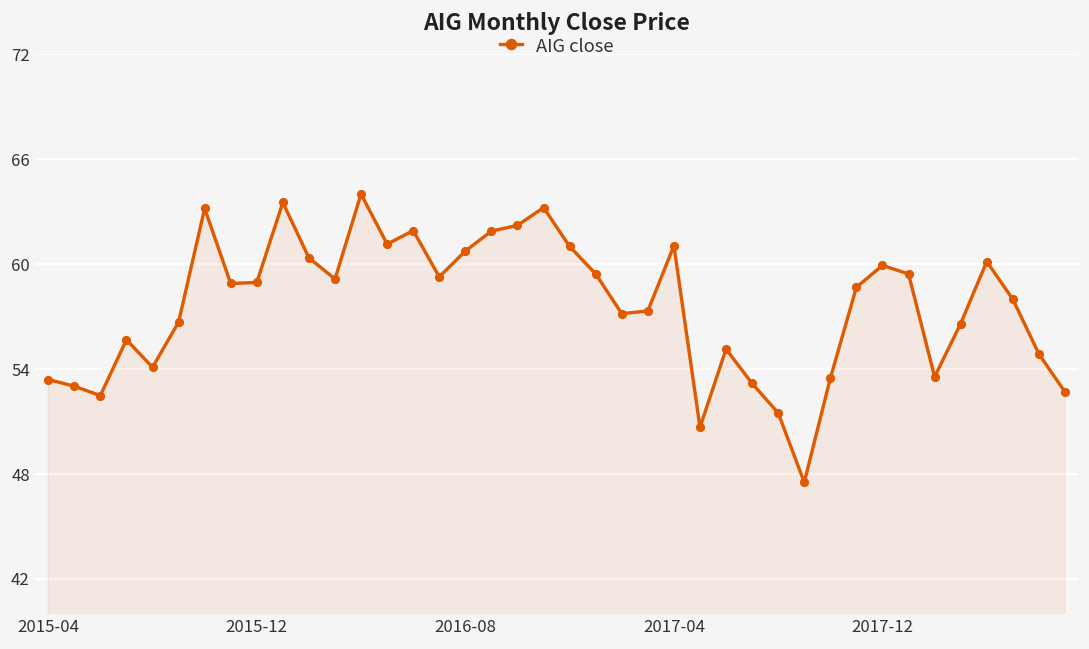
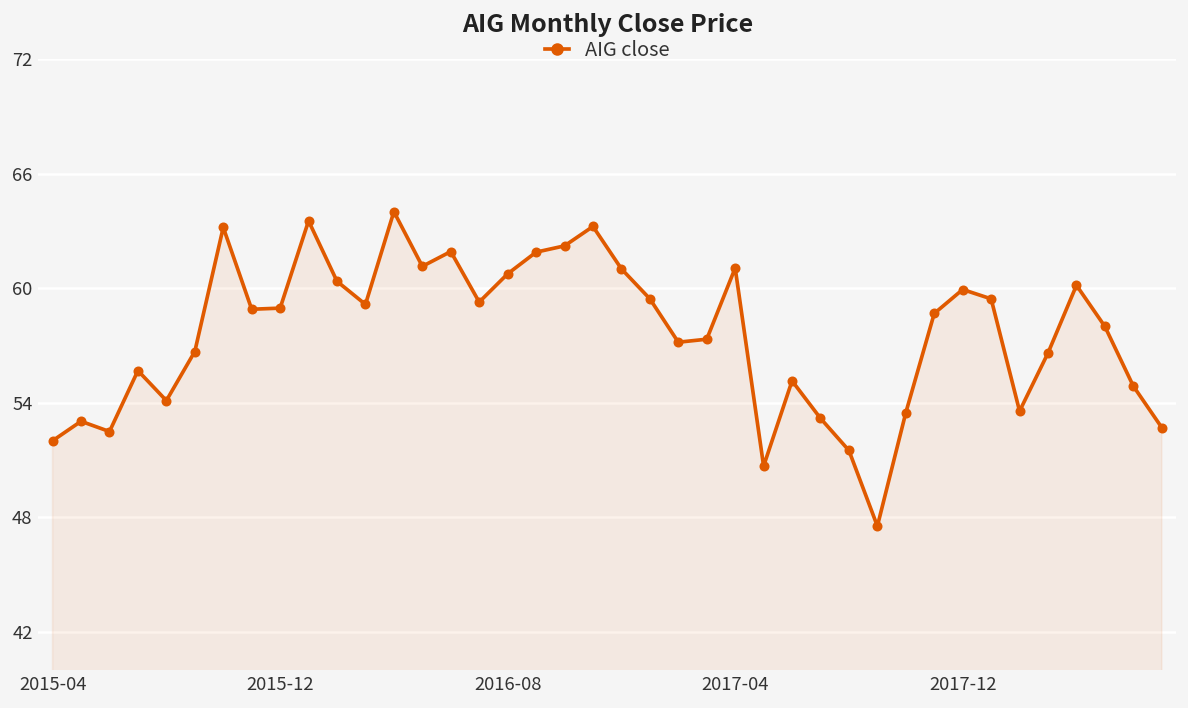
  {
-   "2015-04": 53.4,
+   "2015-04": 52.0,
    "2015-12": 58.9,
    "2016-08": 60.7,
    "2017-04": 61.1,
    "2017-12": 59.9
  }
